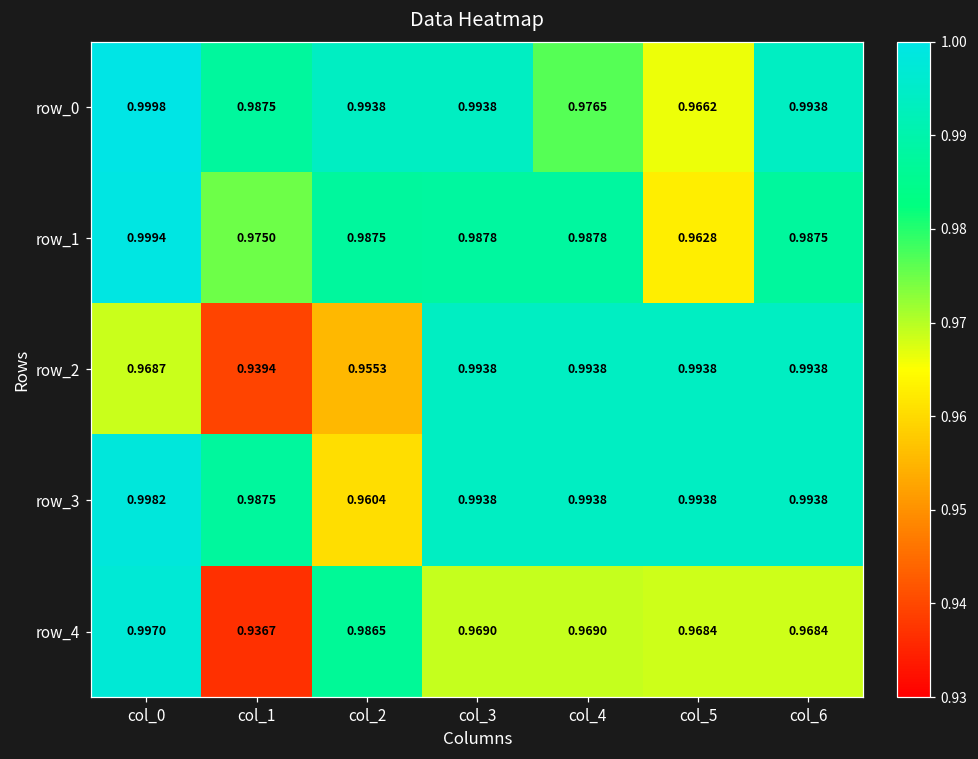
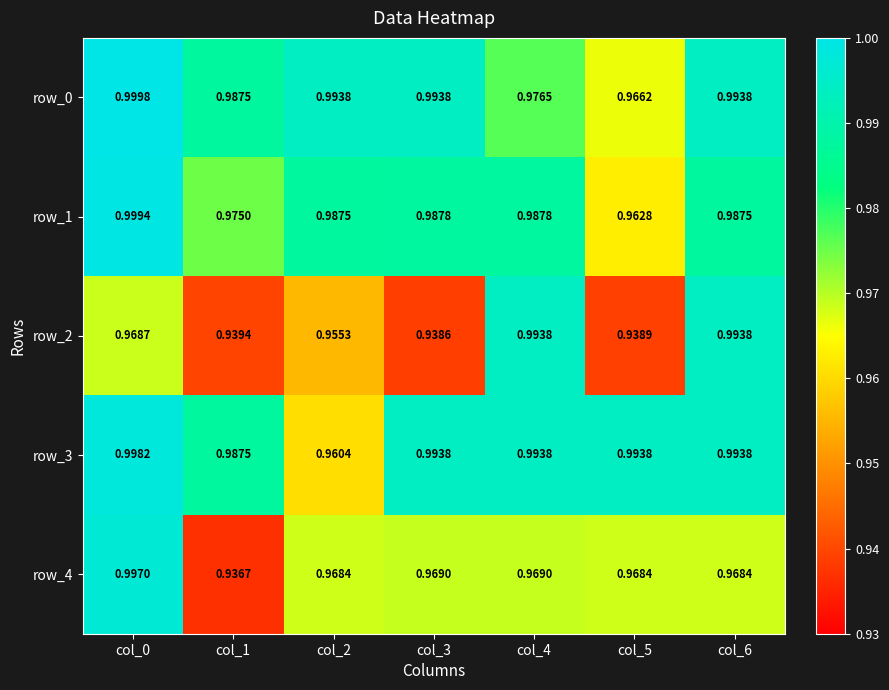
  {
    "row_0": {
      "col_0": 0.9998,
      "col_1": 0.9875,
      "col_2": 0.9938,
      "col_3": 0.9938,
      "col_4": 0.9765,
      "col_5": 0.9662,
      "col_6": 0.9938
    },
    "row_1": {
      "col_0": 0.9994,
      "col_1": 0.9750,
      "col_2": 0.9875,
      "col_3": 0.9878,
      "col_4": 0.9878,
      "col_5": 0.9628,
      "col_6": 0.9875
    },
    "row_2": {
      "col_0": 0.9687,
      "col_1": 0.9394,
      "col_2": 0.9553,
-     "col_3": 0.9938,
+     "col_3": 0.9386,
      "col_4": 0.9938,
-     "col_5": 0.9938,
+     "col_5": 0.9389,
      "col_6": 0.9938
    },
    "row_3": {
      "col_0": 0.9982,
      "col_1": 0.9875,
      "col_2": 0.9604,
      "col_3": 0.9938,
      "col_4": 0.9938,
      "col_5": 0.9938,
      "col_6": 0.9938
    },
    "row_4": {
      "col_0": 0.9970,
      "col_1": 0.9367,
-     "col_2": 0.9865,
+     "col_2": 0.9684,
      "col_3": 0.9690,
      "col_4": 0.9690,
      "col_5": 0.9684,
      "col_6": 0.9684
    }
  }
